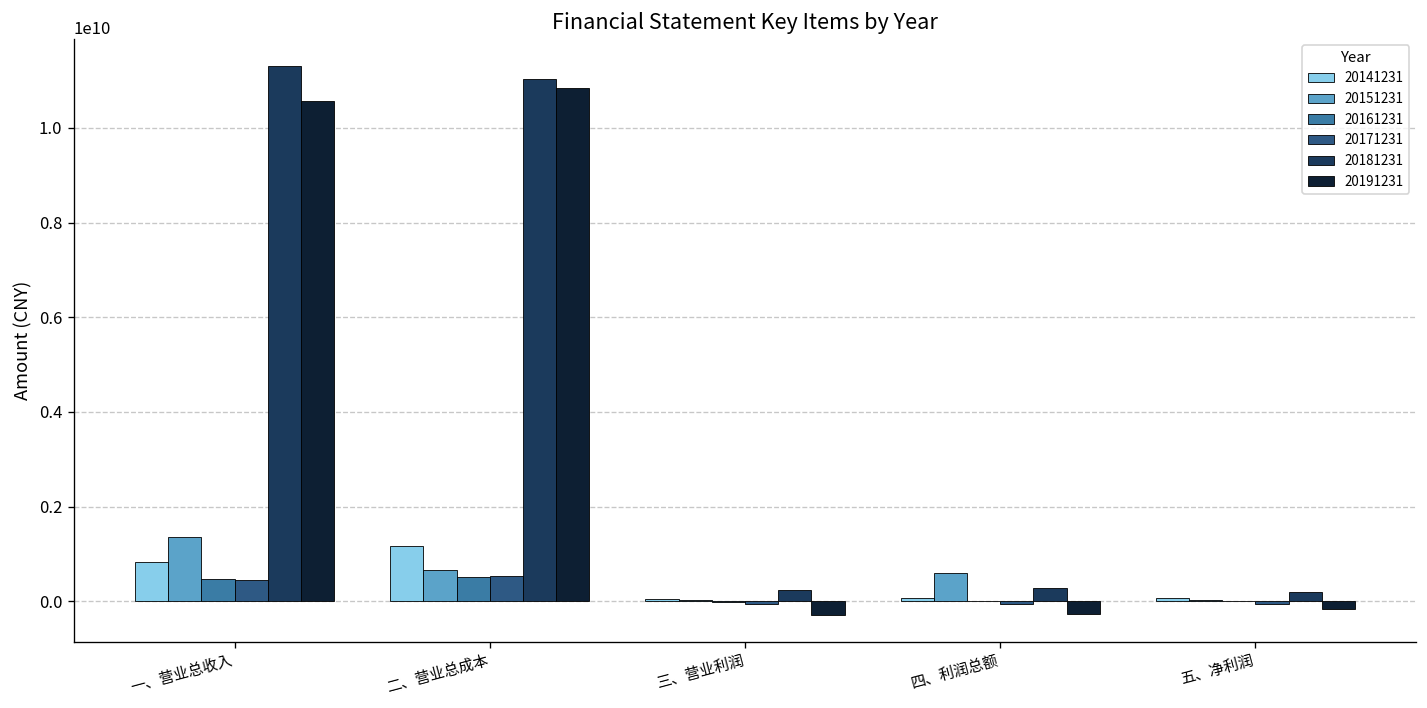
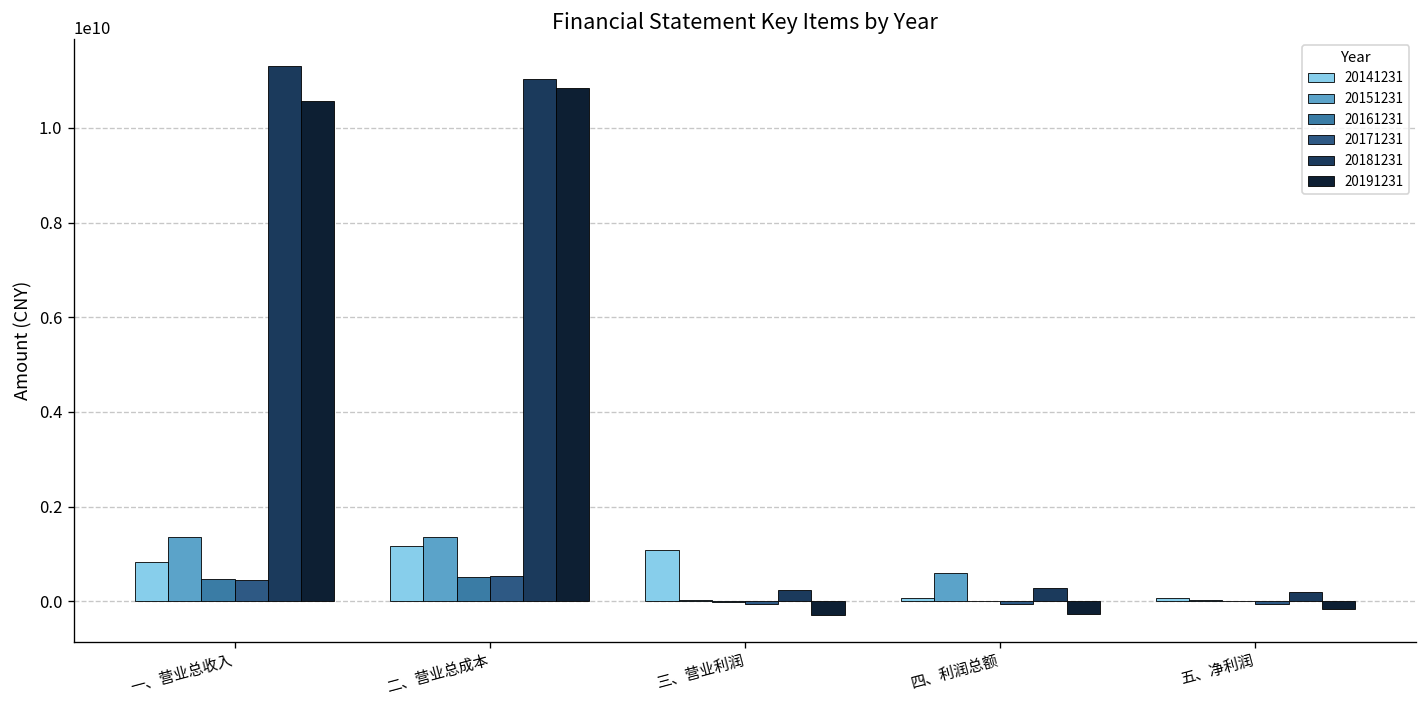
  {
    "20141231": {
      "一、营业总收入": 800000000,
      "二、营业总成本": 1200000000,
-     "三、营业利润": 100000000,
+     "三、营业利润": 1100000000,
      "四、利润总额": 100000000
    },
    "20151231": {
      "一、营业总收入": 1400000000,
-     "二、营业总成本": 700000000,
+     "二、营业总成本": 1400000000,
      "四、利润总额": 600000000
    }
  }
